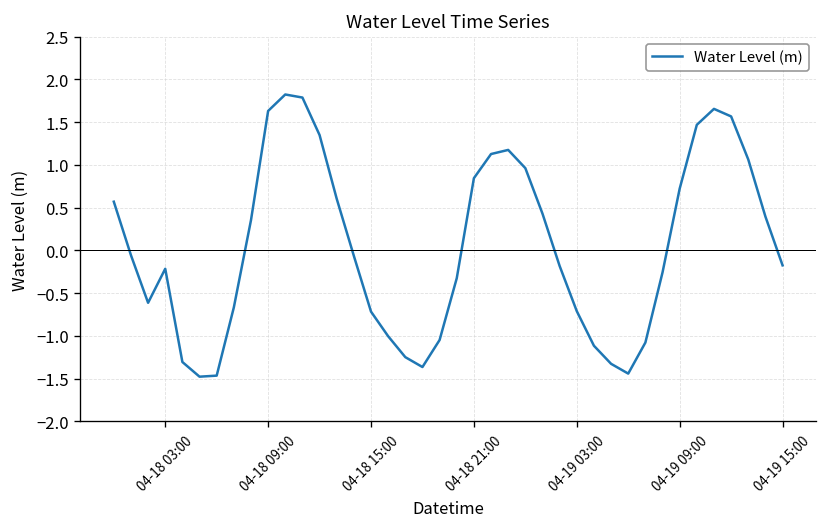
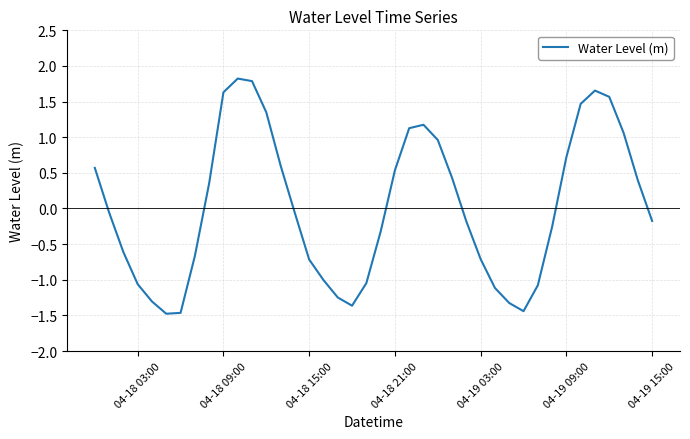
  {
-   "04-18 03:00": -0.2,
+   "04-18 03:00": -1.1,
    "04-18 09:00": 1.6,
    "04-18 15:00": -0.7,
-   "04-18 21:00": 0.8,
+   "04-18 21:00": 0.5,
    "04-19 03:00": -0.7,
    "04-19 09:00": 0.7,
    "04-19 15:00": -0.2
  }
